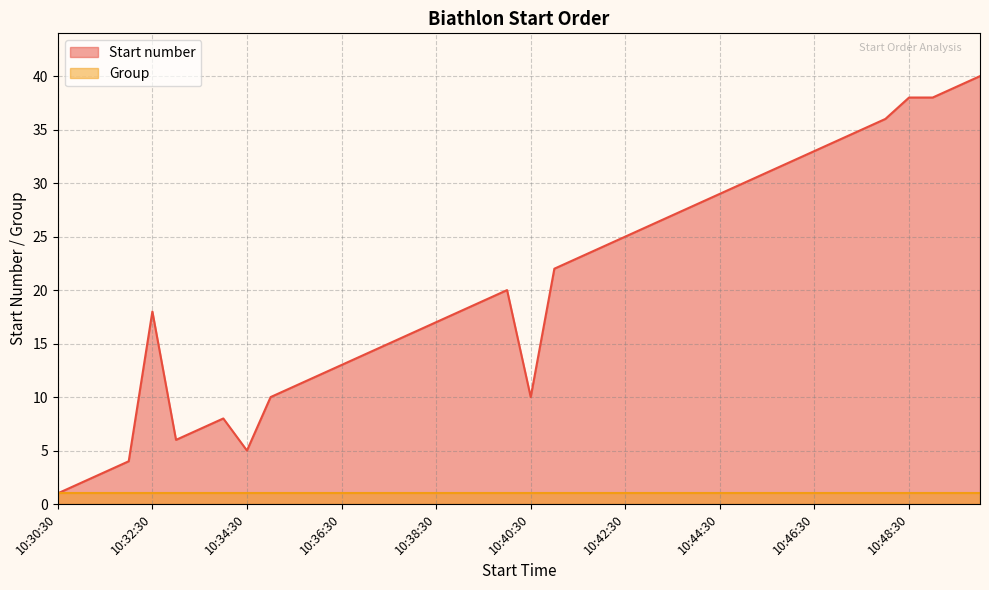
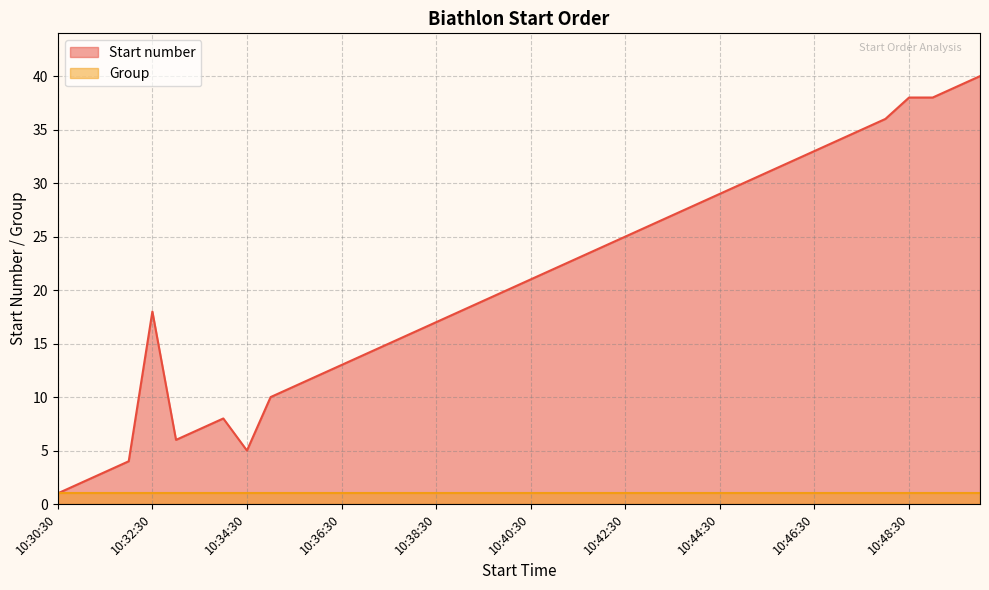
  {
    "Start number": {
      "10:32:30": 18,
      "10:34:30": 5,
      "10:36:30": 13,
      "10:38:30": 17,
-     "10:40:30": 10,
+     "10:40:30": 21,
      "10:42:30": 25,
      "10:44:30": 29,
      "10:46:30": 33,
      "10:48:30": 38
    },
    "Group": {
      "10:32:30": 1,
      "10:34:30": 1,
      "10:36:30": 1,
      "10:38:30": 1,
      "10:40:30": 1,
      "10:42:30": 1,
      "10:44:30": 1,
      "10:46:30": 1,
      "10:48:30": 1
    }
  }
